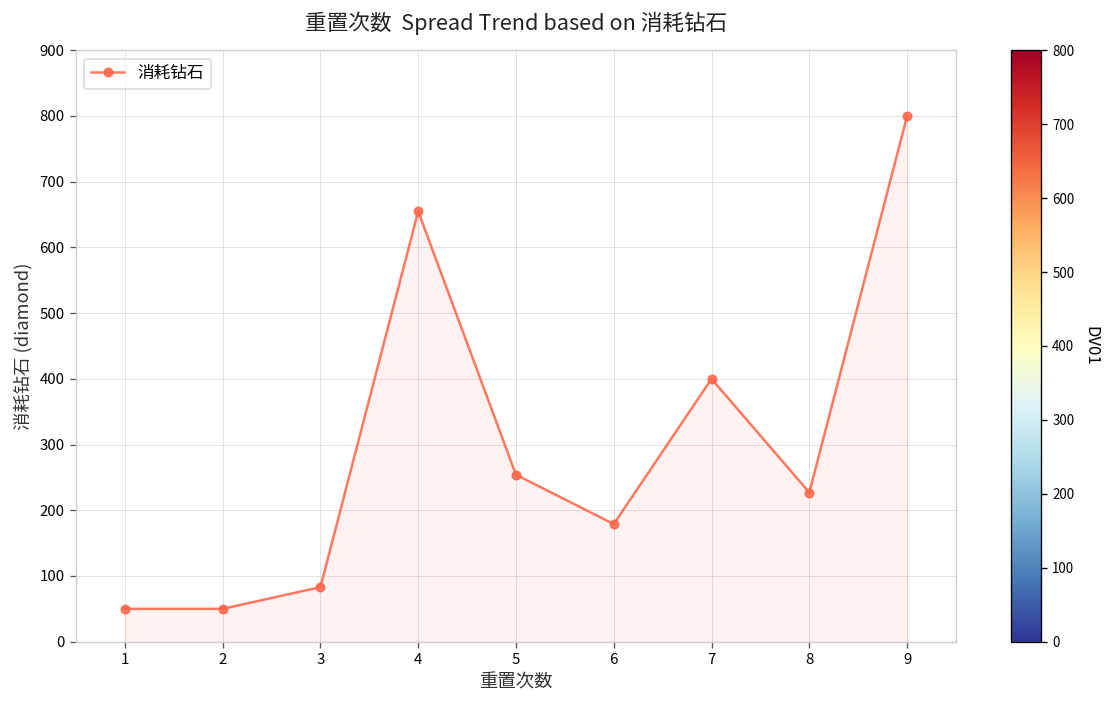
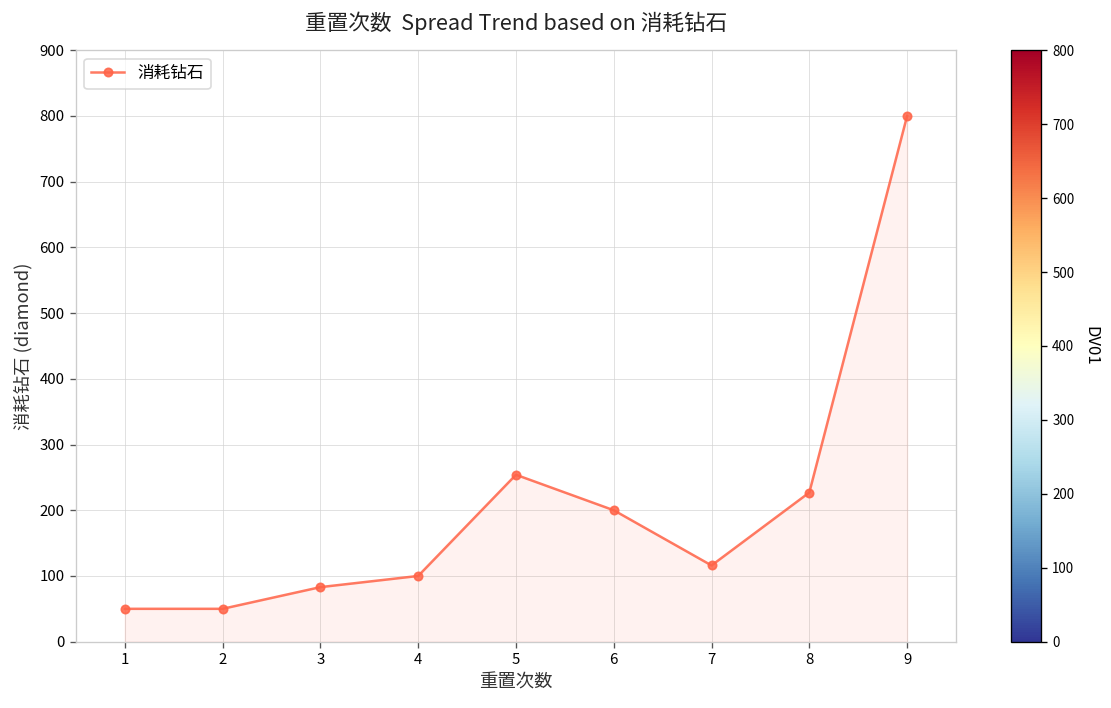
  {
    "1": 50,
    "2": 50,
    "3": 80,
-   "4": 660,
+   "4": 100,
    "5": 250,
-   "6": 180,
-   "7": 400,
+   "6": 200,
+   "7": 120,
    "8": 230,
    "9": 800
  }
